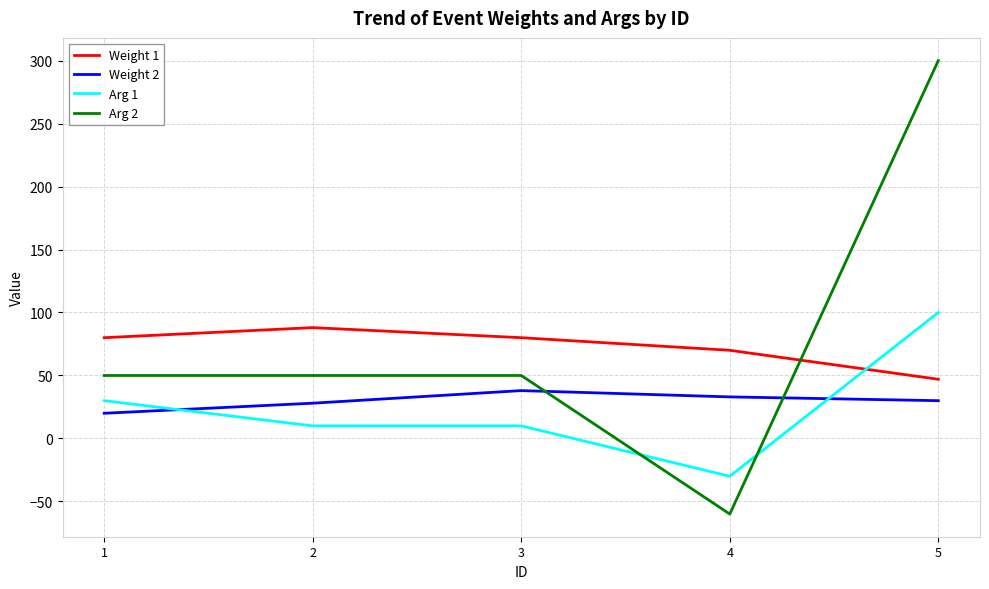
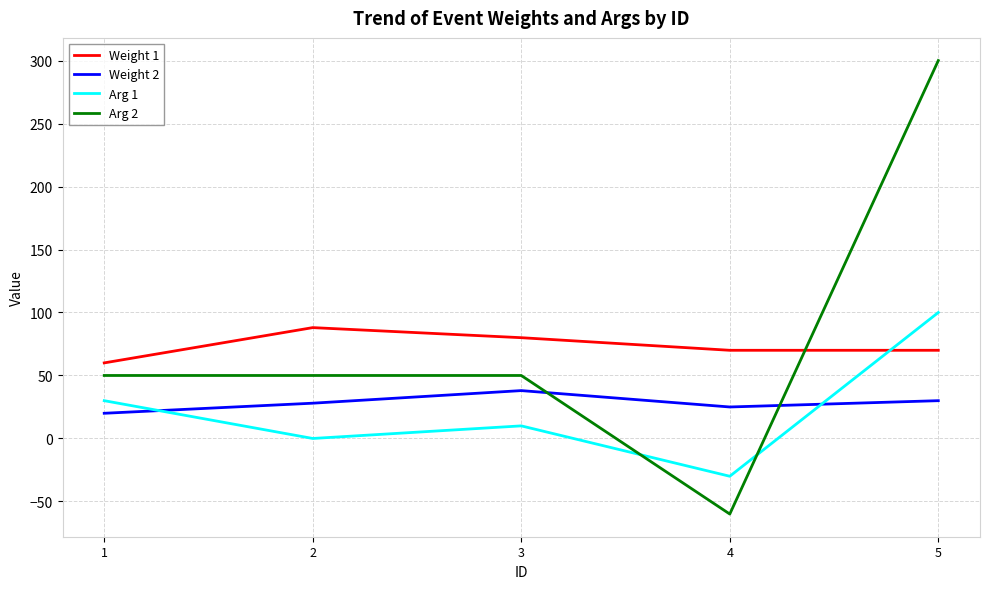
  {
    "Weight 1": {
-     "1": 80,
+     "1": 60,
      "2": 88,
      "3": 80,
      "4": 70,
-     "5": 47
+     "5": 70
    },
    "Weight 2": {
      "1": 20,
      "2": 28,
      "3": 38,
-     "4": 33,
+     "4": 25,
      "5": 30
    },
    "Arg 1": {
      "1": 30,
-     "2": 10,
+     "2": 0,
      "3": 10,
      "4": -30,
      "5": 100
    },
    "Arg 2": {
      "1": 50,
      "2": 50,
      "3": 50,
      "4": -60,
      "5": 300
    }
  }
